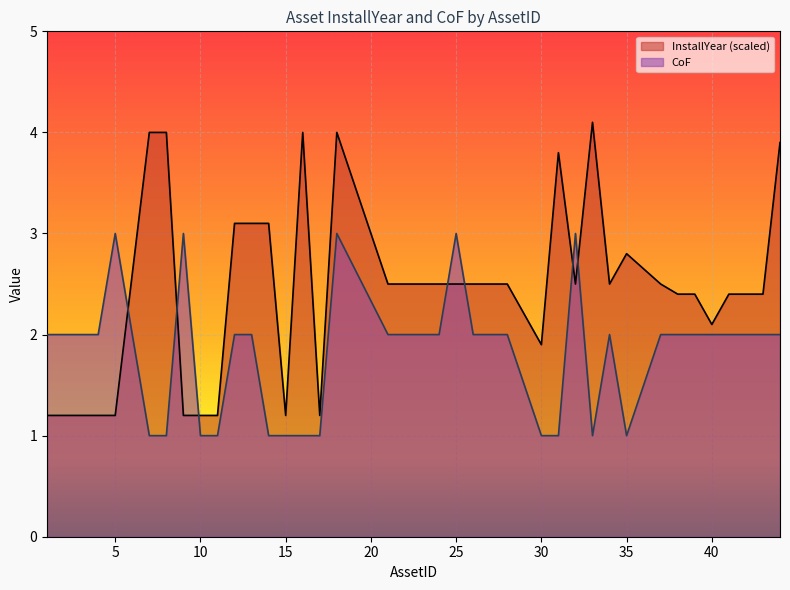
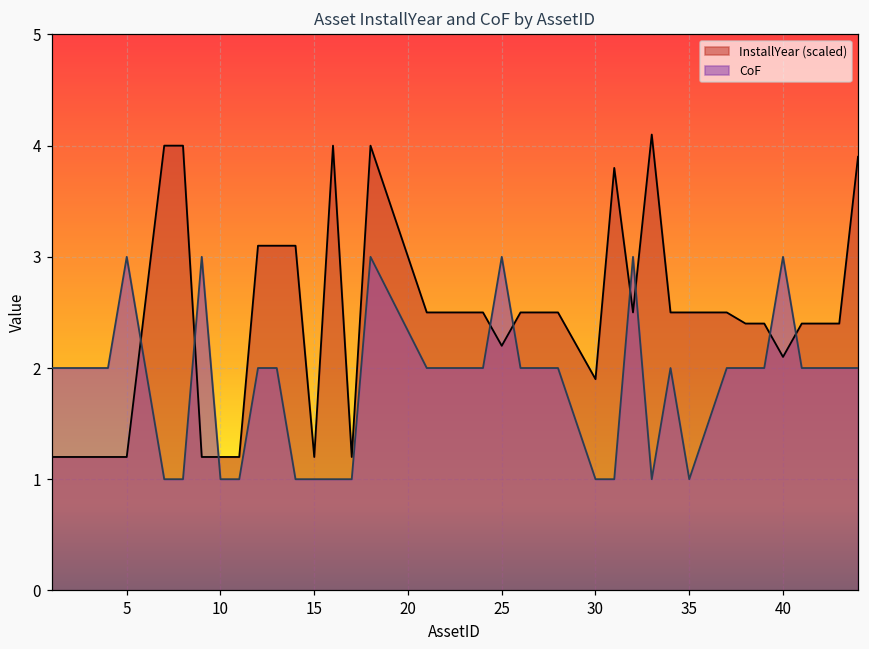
  {
    "InstallYear (scaled)": {
      "5": 1.20,
      "10": 1.20,
      "15": 1.20,
-     "25": 2.50,
+     "25": 2.20,
      "30": 1.90,
-     "35": 2.80,
+     "35": 2.50,
      "40": 2.10
    },
    "CoF": {
      "5": 3,
      "10": 1,
      "15": 1,
      "25": 3,
      "30": 1,
      "35": 1,
-     "40": 2
+     "40": 3
    }
  }
